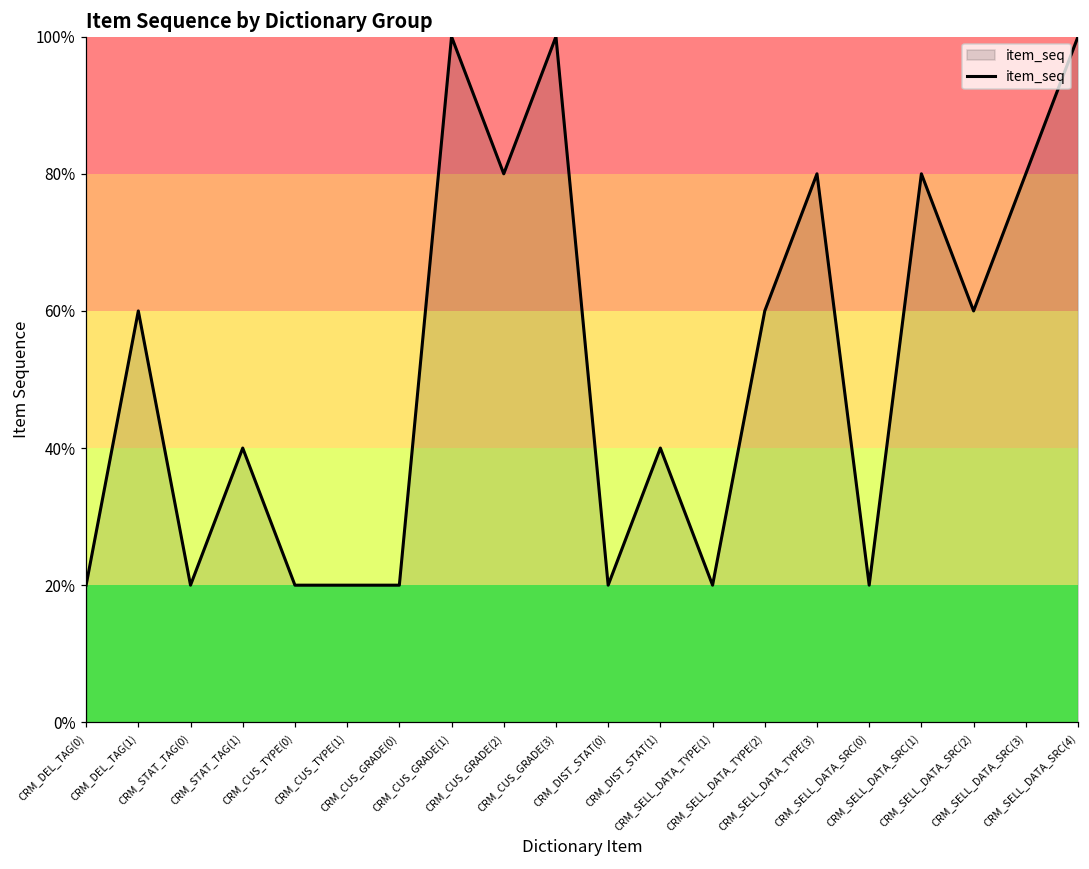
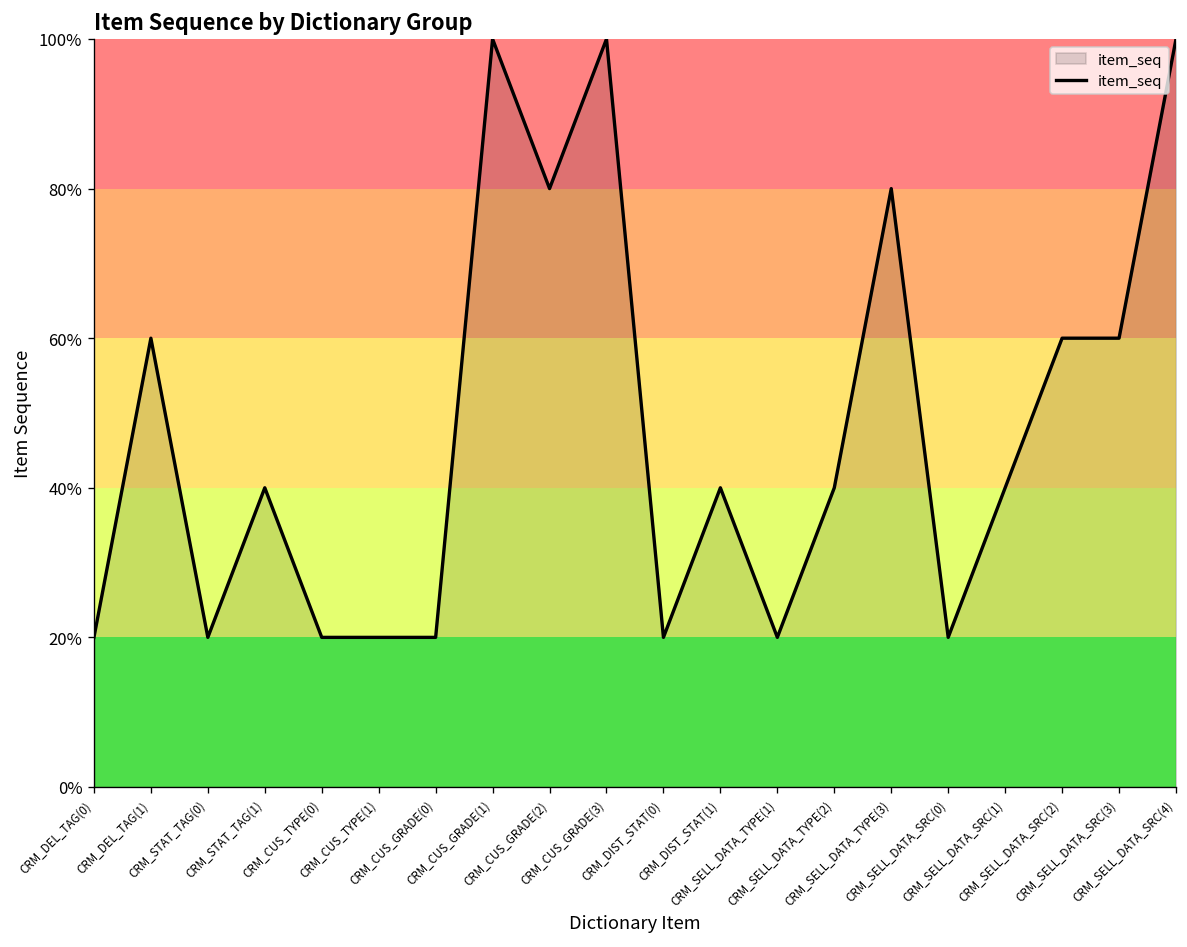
  {
    "CRM_DEL_TAG(0)": "20%",
    "CRM_DEL_TAG(1)": "60%",
    "CRM_STAT_TAG(0)": "20%",
    "CRM_STAT_TAG(1)": "40%",
    "CRM_CUS_TYPE(0)": "20%",
    "CRM_CUS_TYPE(1)": "20%",
    "CRM_CUS_GRADE(0)": "20%",
    "CRM_CUS_GRADE(1)": "100%",
    "CRM_CUS_GRADE(2)": "80%",
    "CRM_CUS_GRADE(3)": "100%",
    "CRM_DIST_STAT(0)": "20%",
    "CRM_DIST_STAT(1)": "40%",
    "CRM_SELL_DATA_TYPE(1)": "20%",
-   "CRM_SELL_DATA_TYPE(2)": "60%",
+   "CRM_SELL_DATA_TYPE(2)": "40%",
    "CRM_SELL_DATA_TYPE(3)": "80%",
    "CRM_SELL_DATA_SRC(0)": "20%",
-   "CRM_SELL_DATA_SRC(1)": "80%",
+   "CRM_SELL_DATA_SRC(1)": "40%",
    "CRM_SELL_DATA_SRC(2)": "60%",
-   "CRM_SELL_DATA_SRC(3)": "80%",
+   "CRM_SELL_DATA_SRC(3)": "60%",
    "CRM_SELL_DATA_SRC(4)": "100%"
  }
